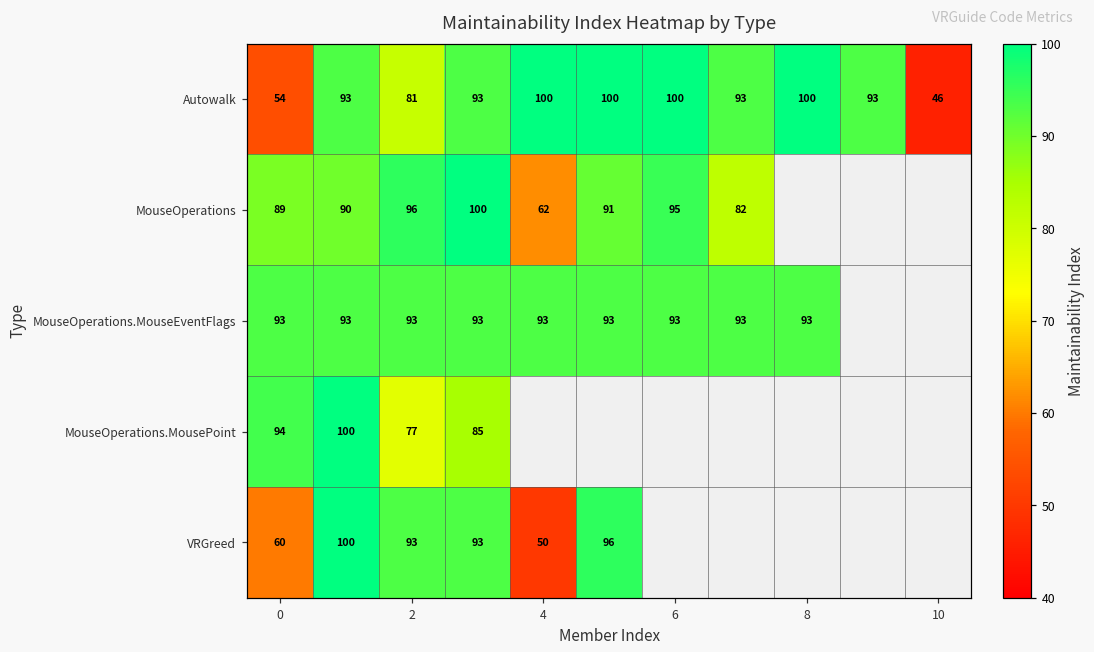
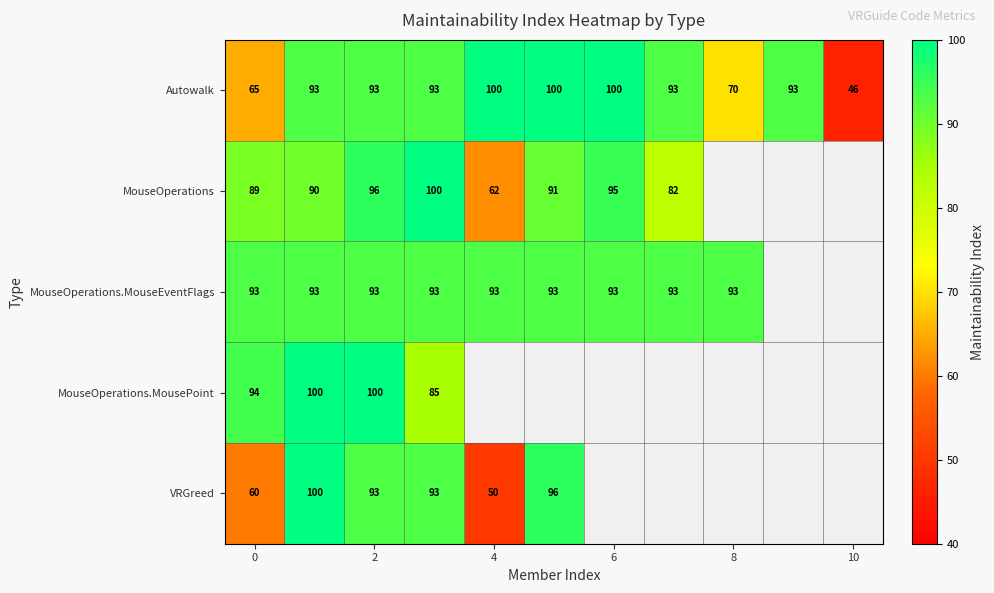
  {
    "Autowalk": {
-     "0": 54,
-     "2": 81,
+     "0": 65,
+     "2": 93,
      "4": 100,
      "6": 100,
-     "8": 100,
+     "8": 70,
      "10": 46
    },
    "MouseOperations": {
      "0": 89,
      "2": 96,
      "4": 62,
      "6": 95
    },
    "MouseOperations.MouseEventFlags": {
      "0": 93,
      "2": 93,
      "4": 93,
      "6": 93,
      "8": 93
    },
    "MouseOperations.MousePoint": {
      "0": 94,
-     "2": 77
+     "2": 100
    },
    "VRGreed": {
      "0": 60,
      "2": 93,
      "4": 50
    }
  }
